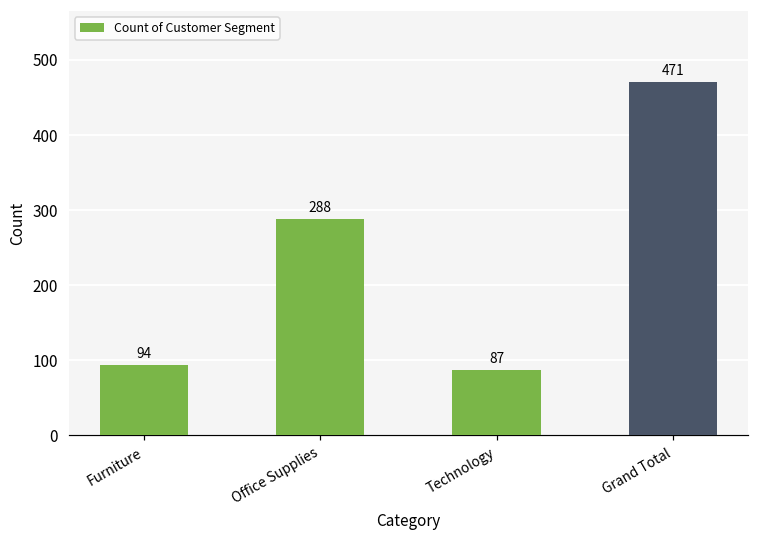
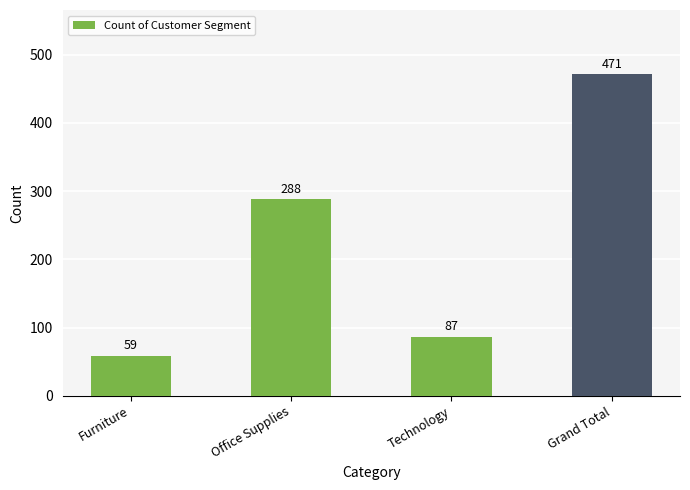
  {
-   "Furniture": 94,
+   "Furniture": 59,
    "Office Supplies": 288,
    "Technology": 87,
    "Grand Total": 471
  }
